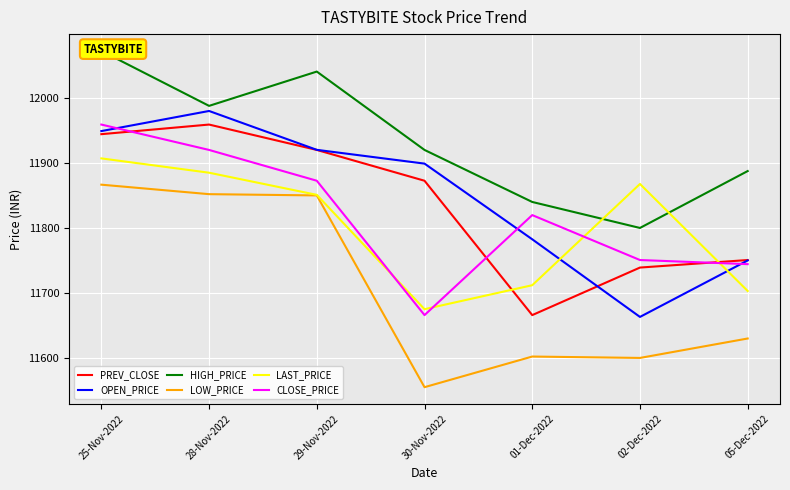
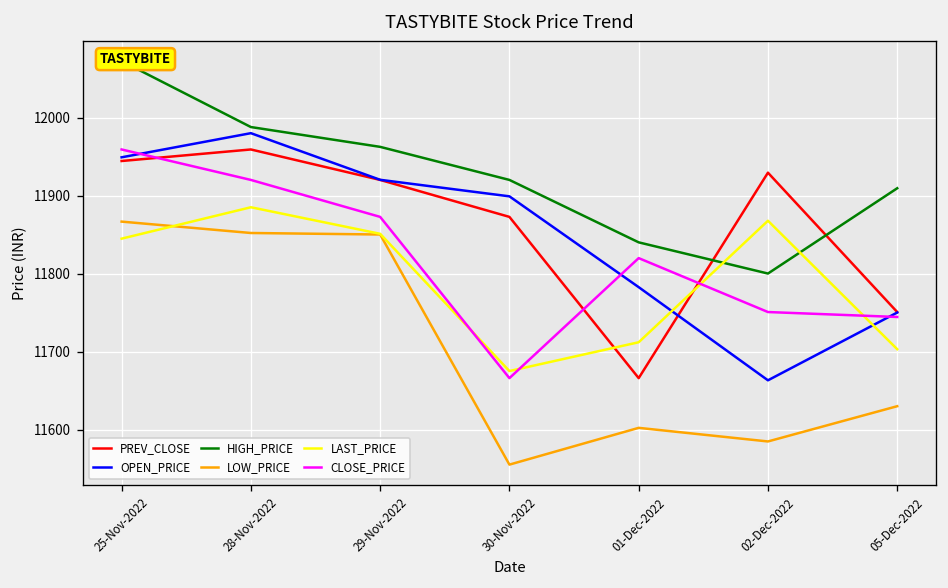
  {
    "PREV_CLOSE": {
      "25-Nov-2022": 11940,
      "28-Nov-2022": 11960,
      "30-Nov-2022": 11870,
      "01-Dec-2022": 11670,
-     "02-Dec-2022": 11740
+     "02-Dec-2022": 11930
    },
    "OPEN_PRICE": {
      "25-Nov-2022": 11950,
      "28-Nov-2022": 11980,
      "30-Nov-2022": 11900,
      "01-Dec-2022": 11780,
      "02-Dec-2022": 11660
    },
    "HIGH_PRICE": {
      "28-Nov-2022": 11990,
-     "29-Nov-2022": 12040,
+     "29-Nov-2022": 11960,
      "30-Nov-2022": 11920,
      "01-Dec-2022": 11840,
      "02-Dec-2022": 11800,
-     "05-Dec-2022": 11890
+     "05-Dec-2022": 11910
    },
    "LOW_PRICE": {
      "25-Nov-2022": 11870,
      "28-Nov-2022": 11850,
      "30-Nov-2022": 11560,
      "01-Dec-2022": 11600,
-     "02-Dec-2022": 11600,
+     "02-Dec-2022": 11580,
      "05-Dec-2022": 11630
    },
    "LAST_PRICE": {
-     "25-Nov-2022": 11910,
+     "25-Nov-2022": 11840,
      "28-Nov-2022": 11890,
      "30-Nov-2022": 11680,
      "01-Dec-2022": 11710,
      "02-Dec-2022": 11870,
      "05-Dec-2022": 11700
    },
    "CLOSE_PRICE": {
      "25-Nov-2022": 11960,
      "28-Nov-2022": 11920,
      "29-Nov-2022": 11870,
      "30-Nov-2022": 11670,
      "01-Dec-2022": 11820,
      "02-Dec-2022": 11750,
      "05-Dec-2022": 11740
    }
  }
